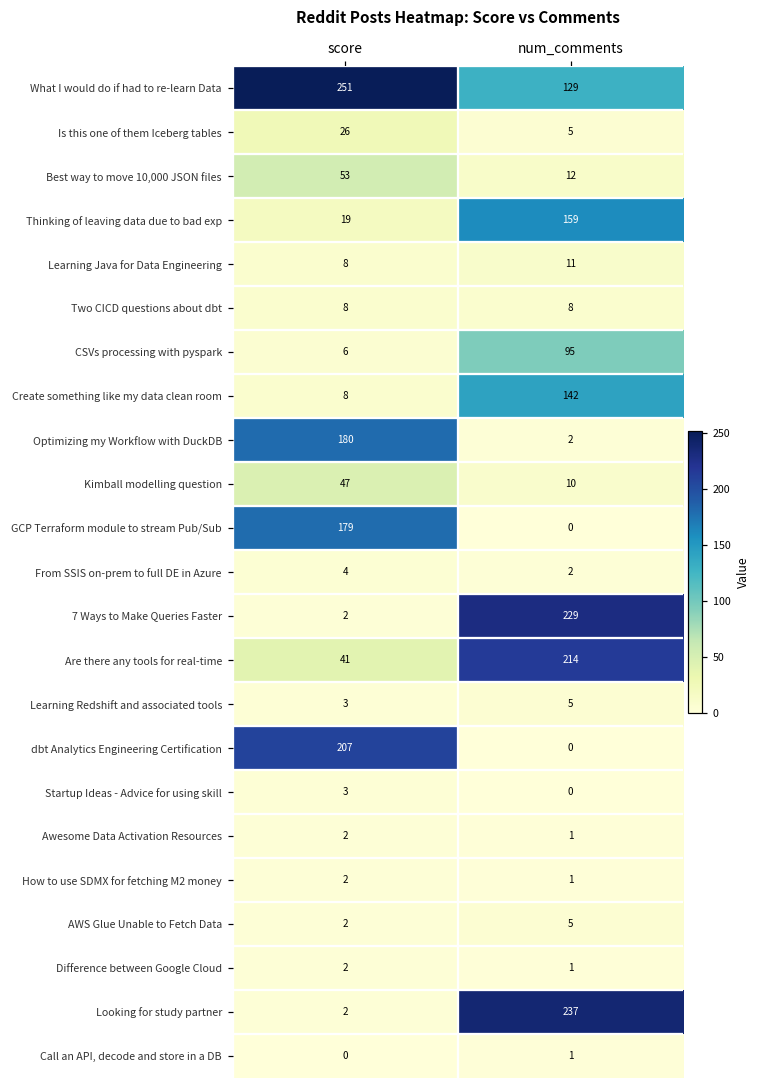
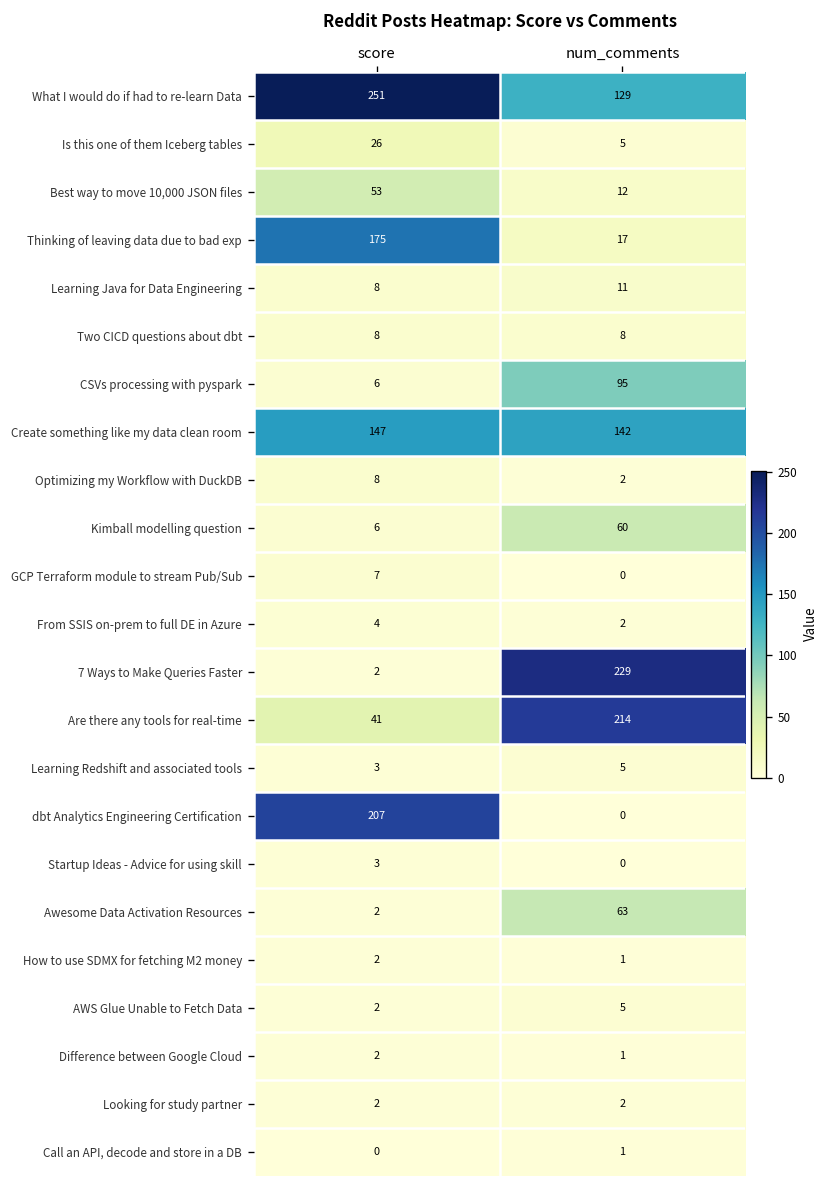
  {
    "What I would do if had to re-learn Data": {
      "score": 251,
      "num_comments": 129
    },
    "Is this one of them Iceberg tables": {
      "score": 26,
      "num_comments": 5
    },
    "Best way to move 10,000 JSON files": {
      "score": 53,
      "num_comments": 12
    },
    "Thinking of leaving data due to bad exp": {
-     "score": 19,
-     "num_comments": 159
+     "score": 175,
+     "num_comments": 17
    },
    "Learning Java for Data Engineering": {
      "score": 8,
      "num_comments": 11
    },
    "Two CICD questions about dbt": {
      "score": 8,
      "num_comments": 8
    },
    "CSVs processing with pyspark": {
      "score": 6,
      "num_comments": 95
    },
    "Create something like my data clean room": {
-     "score": 8,
+     "score": 147,
      "num_comments": 142
    },
    "Optimizing my Workflow with DuckDB": {
-     "score": 180,
+     "score": 8,
      "num_comments": 2
    },
    "Kimball modelling question": {
-     "score": 47,
-     "num_comments": 10
+     "score": 6,
+     "num_comments": 60
    },
    "GCP Terraform module to stream Pub/Sub": {
-     "score": 179,
+     "score": 7,
      "num_comments": 0
    },
    "From SSIS on-prem to full DE in Azure": {
      "score": 4,
      "num_comments": 2
    },
    "7 Ways to Make Queries Faster": {
      "score": 2,
      "num_comments": 229
    },
    "Are there any tools for real-time": {
      "score": 41,
      "num_comments": 214
    },
    "Learning Redshift and associated tools": {
      "score": 3,
      "num_comments": 5
    },
    "dbt Analytics Engineering Certification": {
      "score": 207,
      "num_comments": 0
    },
    "Startup Ideas - Advice for using skill": {
      "score": 3,
      "num_comments": 0
    },
    "Awesome Data Activation Resources": {
      "score": 2,
-     "num_comments": 1
+     "num_comments": 63
    },
    "How to use SDMX for fetching M2 money": {
      "score": 2,
      "num_comments": 1
    },
    "AWS Glue Unable to Fetch Data": {
      "score": 2,
      "num_comments": 5
    },
    "Difference between Google Cloud": {
      "score": 2,
      "num_comments": 1
    },
    "Looking for study partner": {
      "score": 2,
-     "num_comments": 237
+     "num_comments": 2
    },
    "Call an API, decode and store in a DB": {
      "score": 0,
      "num_comments": 1
    }
  }
